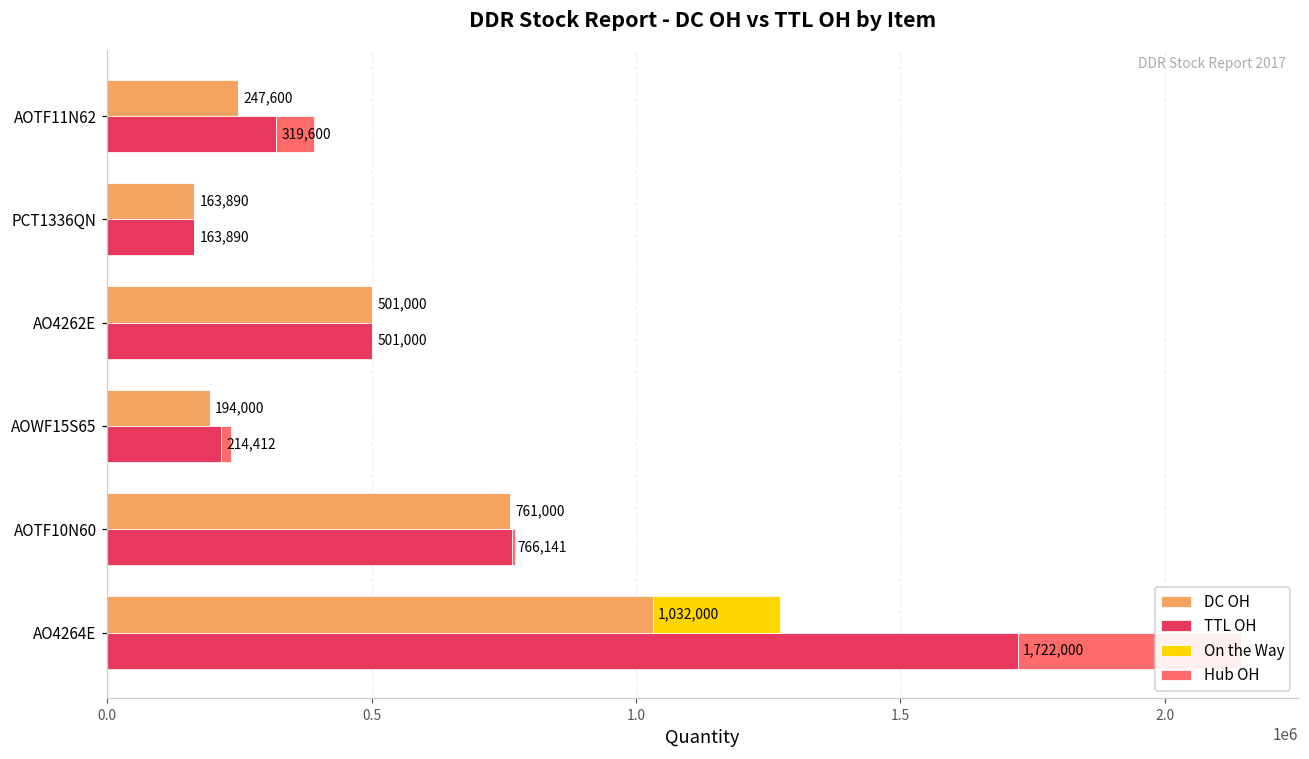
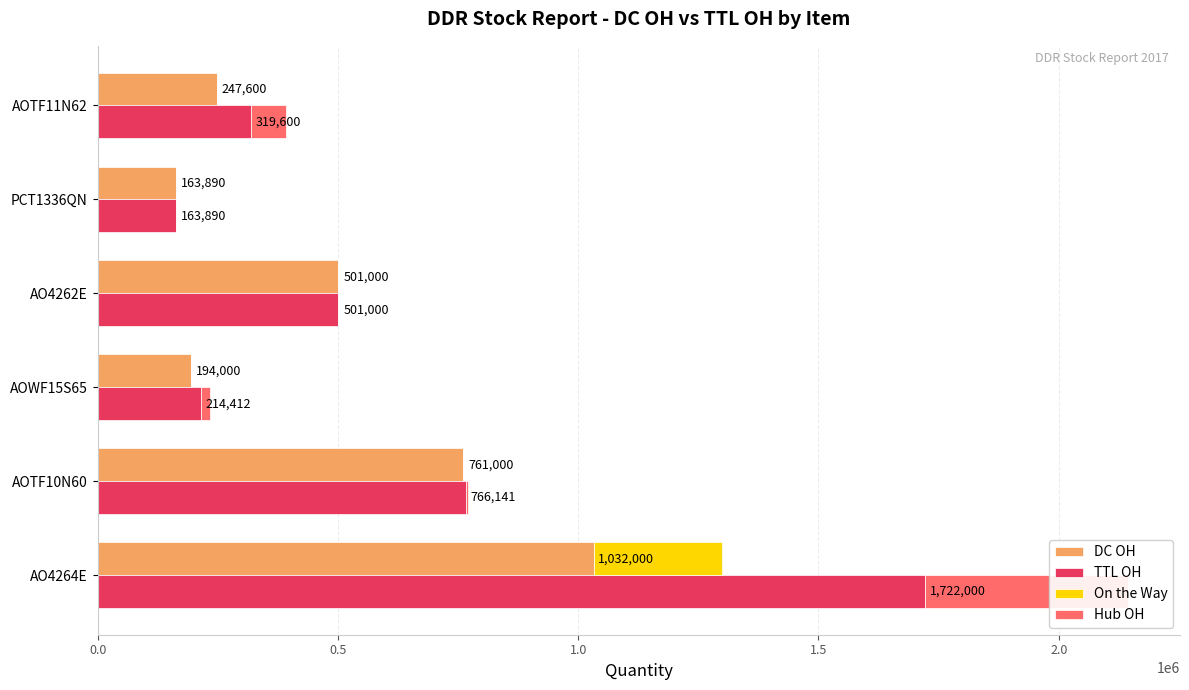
  {
    "On the Way": {
-     "AO4264E": 240000
+     "AO4264E": 270000
    }
  }
